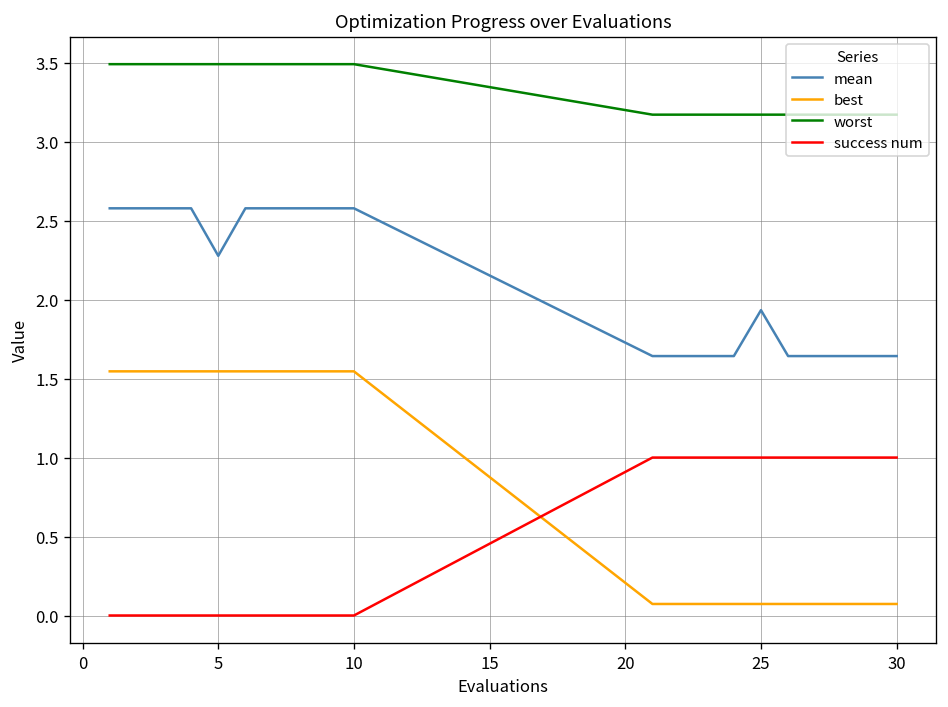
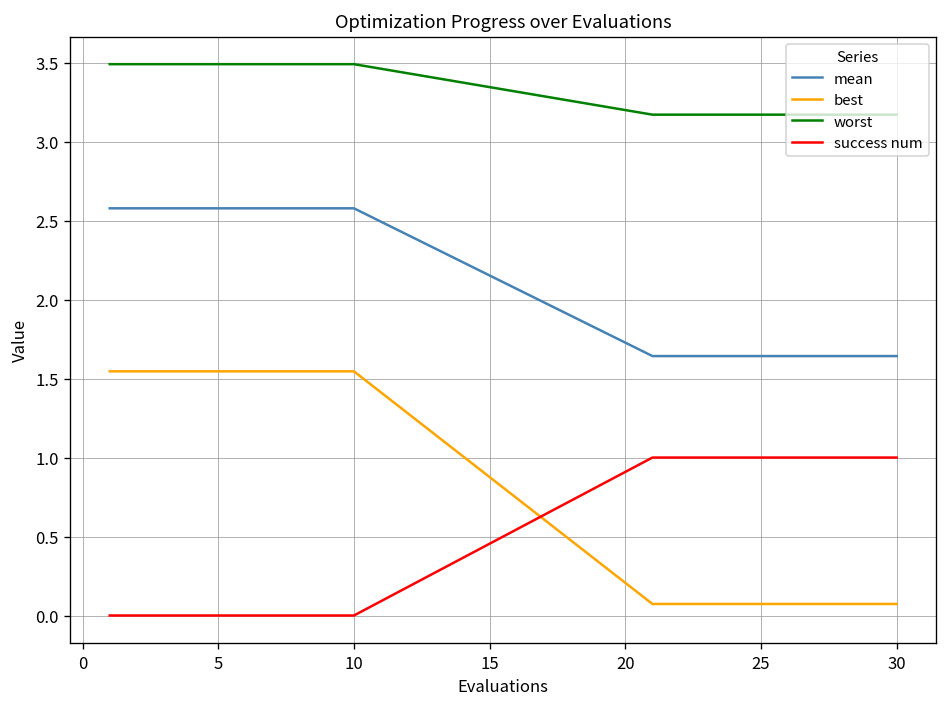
  {
    "mean": {
-     "5": 2.28,
+     "5": 2.58,
      "10": 2.58,
-     "25": 1.93,
+     "25": 1.64,
      "30": 1.64
    },
    "best": {
      "5": 1.55,
      "10": 1.55,
      "25": 0.07,
      "30": 0.07
    },
    "worst": {
      "5": 3.49,
      "10": 3.49,
      "25": 3.17
    },
    "success num": {
      "5": 0.00,
      "10": 0.00,
      "25": 1.00,
      "30": 1.00
    }
  }
